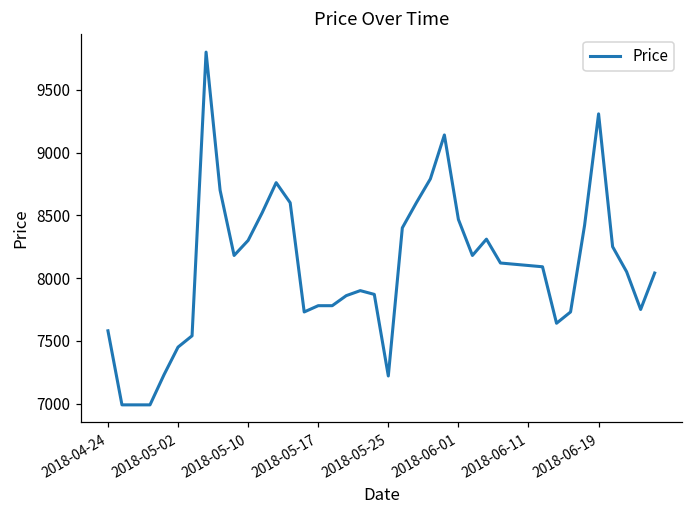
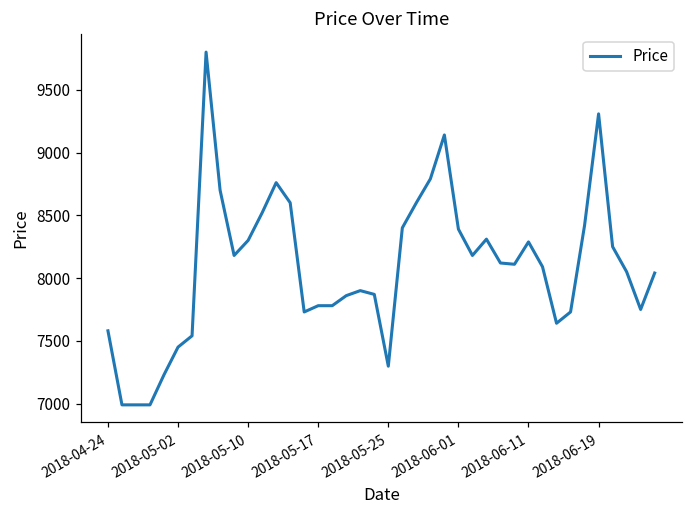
  {
    "2018-04-24": 7580,
    "2018-05-02": 7450,
    "2018-05-10": 8300,
    "2018-05-17": 7780,
-   "2018-05-25": 7220,
-   "2018-06-01": 8470,
-   "2018-06-11": 8100,
+   "2018-05-25": 7300,
+   "2018-06-01": 8390,
+   "2018-06-11": 8290,
    "2018-06-19": 9310
  }
